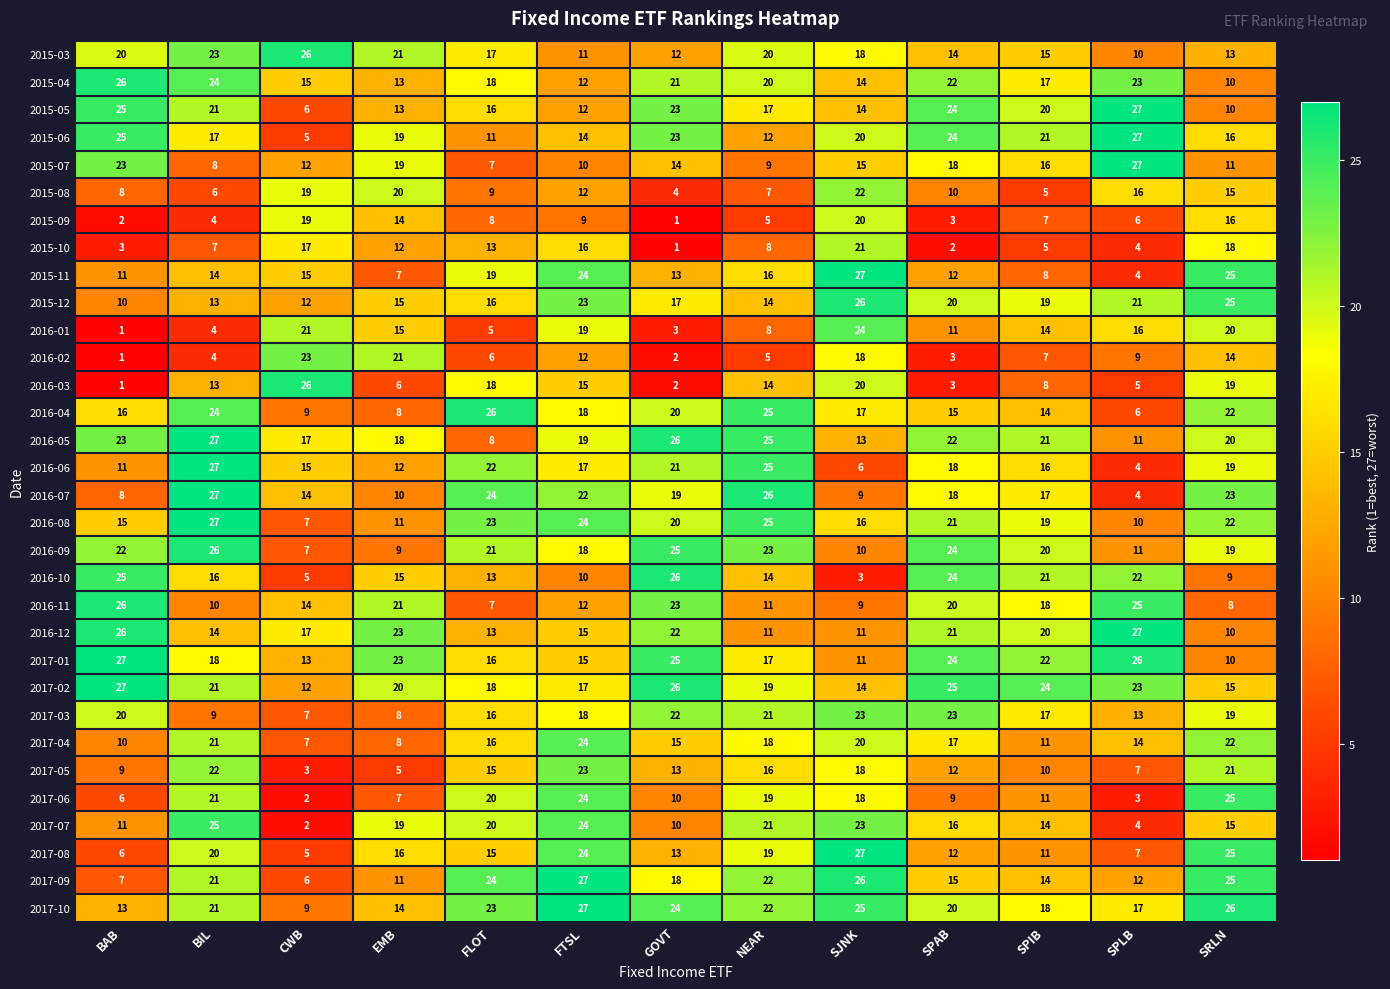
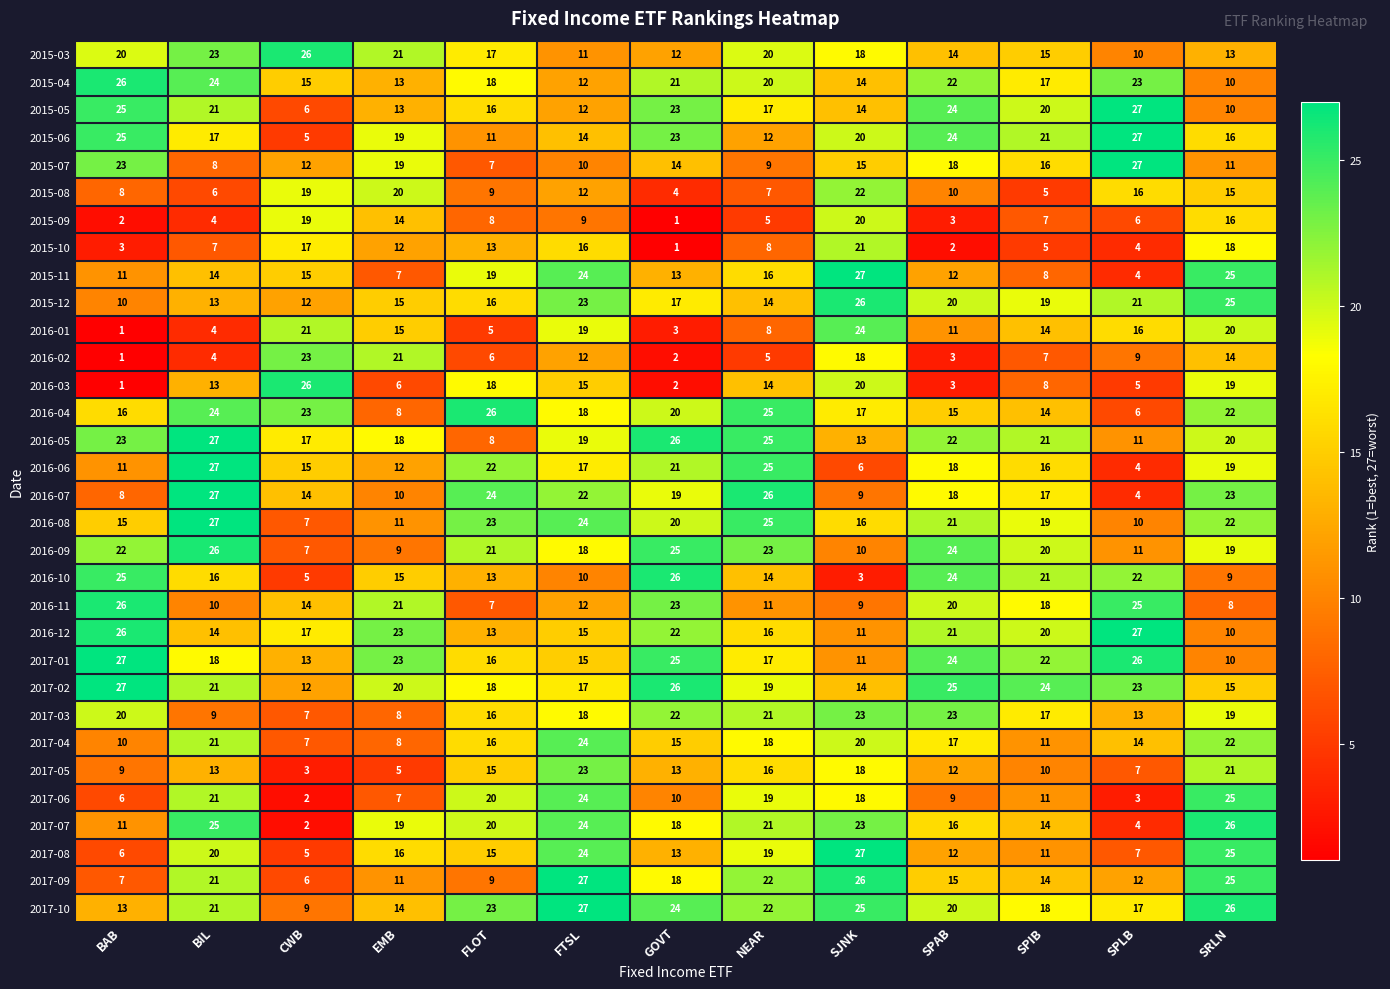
  {
    "2016-04": {
      "BAB": 16,
      "BIL": 24,
-     "CWB": 9,
+     "CWB": 23,
      "EMB": 8,
      "FLOT": 26,
      "FTSL": 18,
      "GOVT": 20,
      "NEAR": 25,
      "SJNK": 17,
      "SPAB": 15,
      "SPIB": 14,
      "SPLB": 6,
      "SRLN": 22
    },
    "2016-12": {
      "BAB": 26,
      "BIL": 14,
      "CWB": 17,
      "EMB": 23,
      "FLOT": 13,
      "FTSL": 15,
      "GOVT": 22,
-     "NEAR": 11,
+     "NEAR": 16,
      "SJNK": 11,
      "SPAB": 21,
      "SPIB": 20,
      "SPLB": 27,
      "SRLN": 10
    },
    "2017-05": {
      "BAB": 9,
-     "BIL": 22,
+     "BIL": 13,
      "CWB": 3,
      "EMB": 5,
      "FLOT": 15,
      "FTSL": 23,
      "GOVT": 13,
      "NEAR": 16,
      "SJNK": 18,
      "SPAB": 12,
      "SPIB": 10,
      "SPLB": 7,
      "SRLN": 21
    },
    "2017-07": {
      "BAB": 11,
      "BIL": 25,
      "CWB": 2,
      "EMB": 19,
      "FLOT": 20,
      "FTSL": 24,
-     "GOVT": 10,
+     "GOVT": 18,
      "NEAR": 21,
      "SJNK": 23,
      "SPAB": 16,
      "SPIB": 14,
      "SPLB": 4,
-     "SRLN": 15
+     "SRLN": 26
    },
    "2017-09": {
      "BAB": 7,
      "BIL": 21,
      "CWB": 6,
      "EMB": 11,
-     "FLOT": 24,
+     "FLOT": 9,
      "FTSL": 27,
      "GOVT": 18,
      "NEAR": 22,
      "SJNK": 26,
      "SPAB": 15,
      "SPIB": 14,
      "SPLB": 12,
      "SRLN": 25
    }
  }
